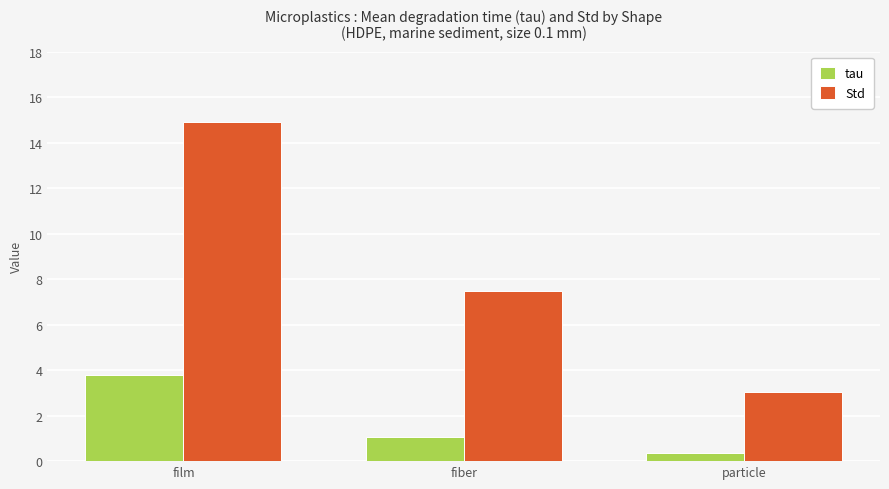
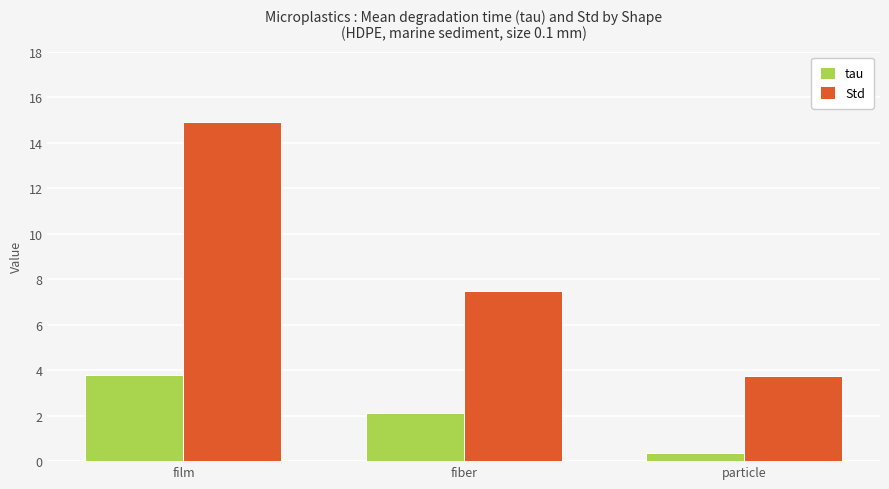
  {
    "tau": {
      "film": 3.8,
-     "fiber": 1.1,
+     "fiber": 2.1,
      "particle": 0.4
    },
    "Std": {
      "film": 14.9,
      "fiber": 7.5,
-     "particle": 3.1
+     "particle": 3.7
    }
  }
